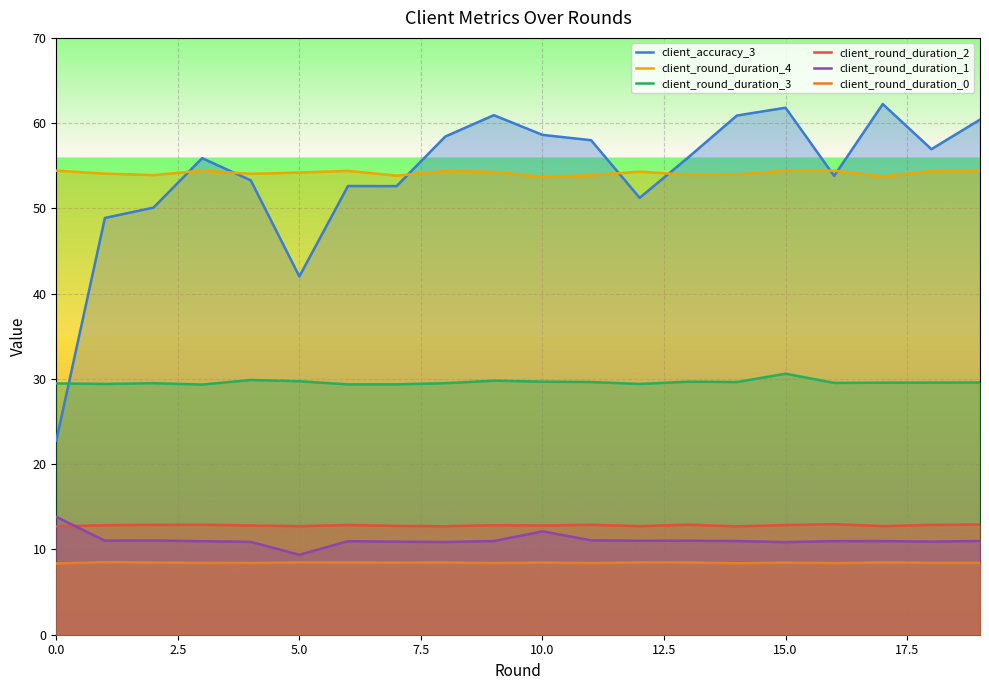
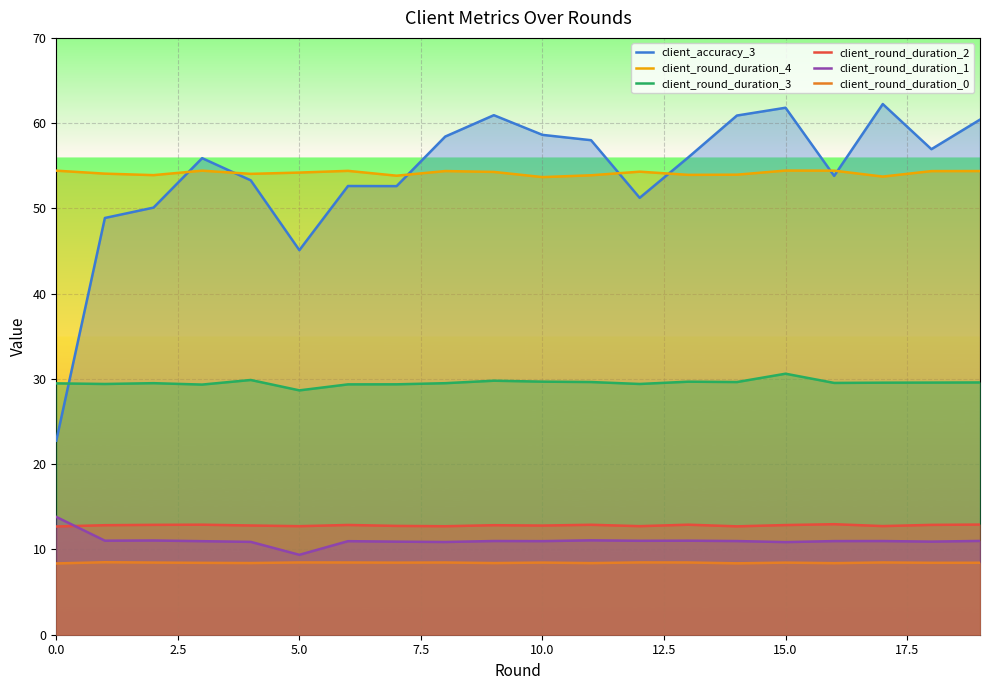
  {
    "client_accuracy_3": {
      "0.0": 23,
-     "5.0": 42,
+     "5.0": 45,
      "10.0": 59,
      "15.0": 62
    },
    "client_round_duration_3": {
      "0.0": 29,
-     "5.0": 30,
+     "5.0": 29,
      "10.0": 30,
      "15.0": 31
    },
    "client_round_duration_1": {
      "0.0": 14,
      "5.0": 9,
-     "10.0": 12,
+     "10.0": 11,
      "15.0": 11
    }
  }
